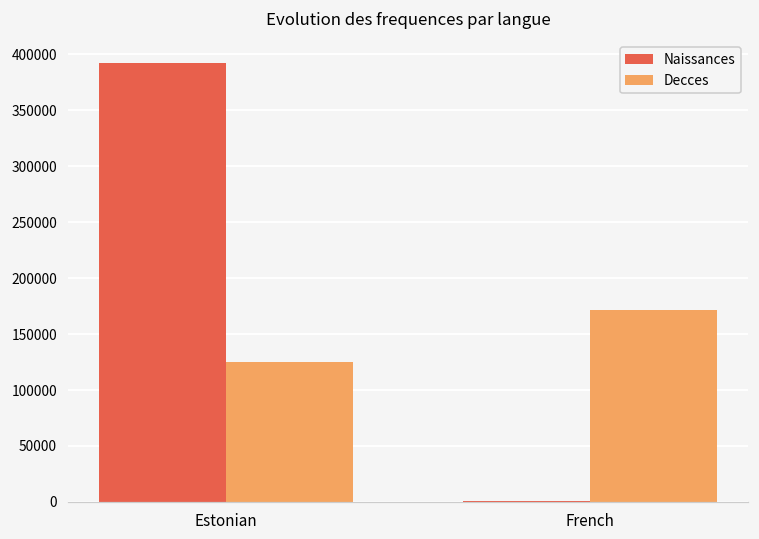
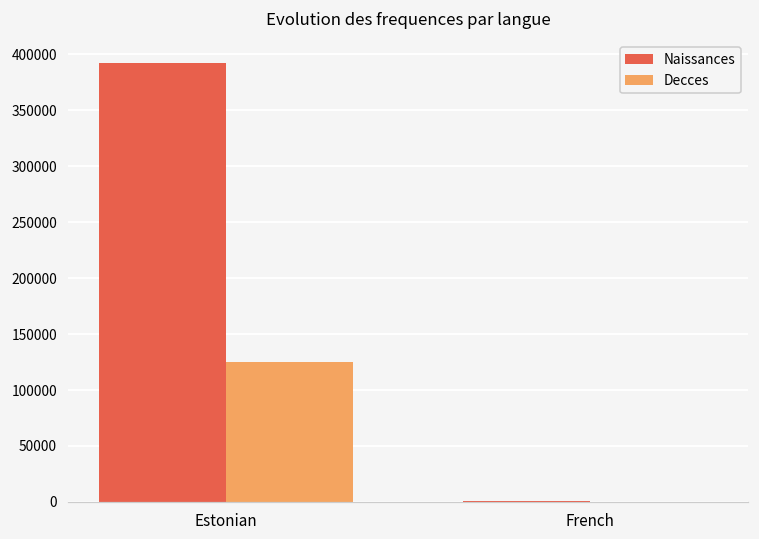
  {
    "Naissances": {
      "Estonian": 393000
    },
    "Decces": {
      "Estonian": 125000,
-     "French": 171000
+     "French": 0
    }
  }
